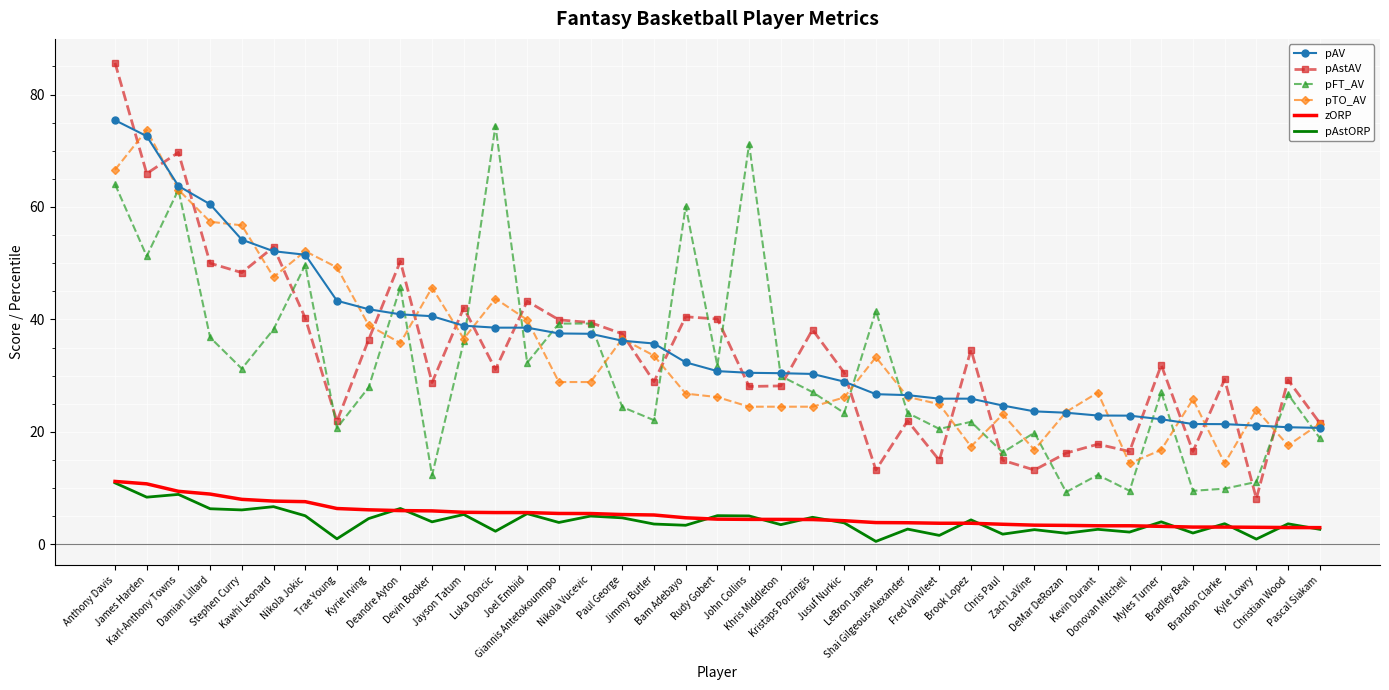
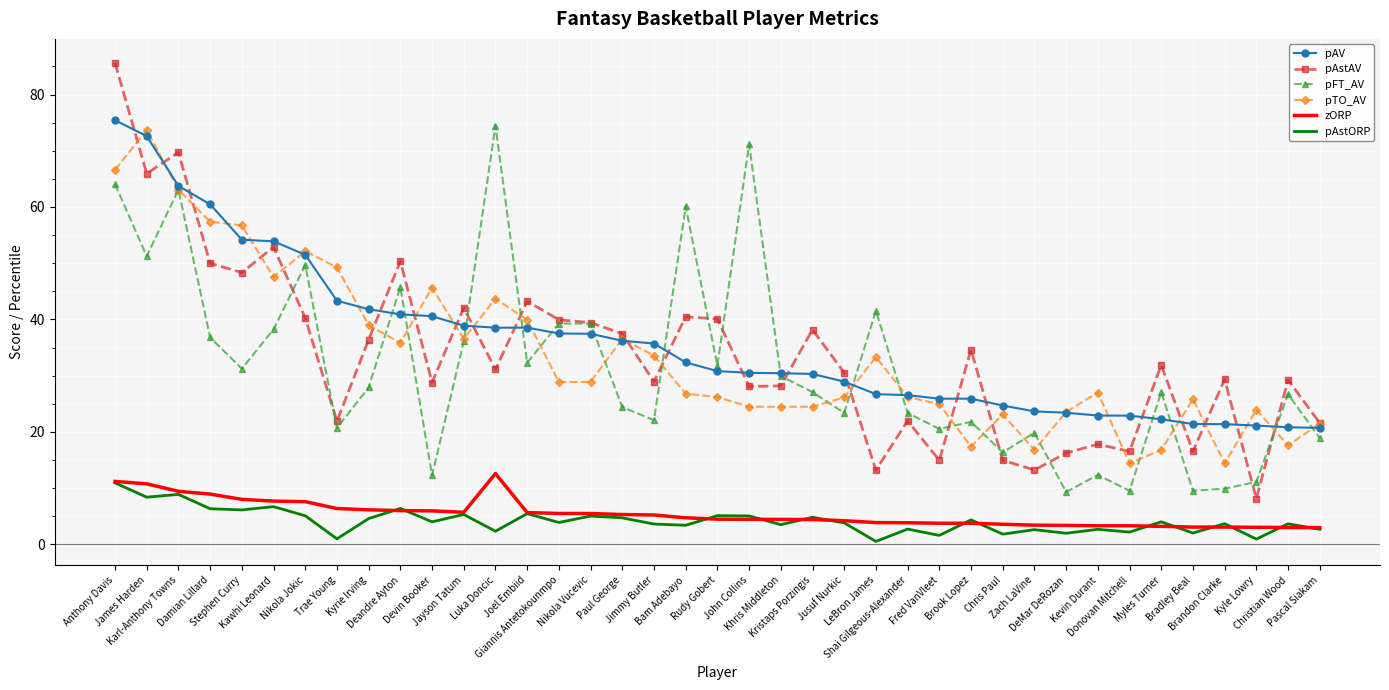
  {
    "pAV": {
      "Anthony Davis": 75,
      "James Harden": 73,
      "Karl-Anthony Towns": 64,
      "Damian Lillard": 60,
      "Stephen Curry": 54,
-     "Kawhi Leonard": 52,
+     "Kawhi Leonard": 54,
      "Nikola Jokic": 52,
      "Trae Young": 43,
      "Kyrie Irving": 42,
      "Deandre Ayton": 41,
      "Devin Booker": 41,
      "Jayson Tatum": 39,
      "Luka Doncic": 39,
      "Joel Embiid": 39,
      "Giannis Antetokounmpo": 38,
      "Nikola Vucevic": 37,
      "Jimmy Butler": 36,
      "Bam Adebayo": 32,
      "Rudy Gobert": 31,
      "John Collins": 31,
      "Khris Middleton": 30,
      "Kristaps Porzingis": 30,
      "Jusuf Nurkic": 29,
      "LeBron James": 27,
      "Fred VanVleet": 26,
      "Brook Lopez": 26,
      "Chris Paul": 25,
      "Zach LaVine": 24,
      "Kevin Durant": 23,
      "Donovan Mitchell": 23,
      "Myles Turner": 22,
      "Bradley Beal": 21,
      "Brandon Clarke": 21,
      "Kyle Lowry": 21,
      "Christian Wood": 21,
      "Pascal Siakam": 21
    },
    "zORP": {
      "James Harden": 11,
      "Karl-Anthony Towns": 9,
      "Damian Lillard": 9,
      "Stephen Curry": 8,
      "Kawhi Leonard": 8,
      "Nikola Jokic": 8,
      "Trae Young": 6,
      "Kyrie Irving": 6,
      "Devin Booker": 6,
-     "Luka Doncic": 6,
+     "Luka Doncic": 13,
      "Giannis Antetokounmpo": 5,
      "Nikola Vucevic": 5,
      "Paul George": 5,
      "Jimmy Butler": 5,
      "Bam Adebayo": 5,
      "Rudy Gobert": 4,
      "John Collins": 4,
      "Khris Middleton": 4,
      "LeBron James": 4,
      "Shai Gilgeous-Alexander": 4,
      "Fred VanVleet": 4,
      "Brook Lopez": 4,
      "Chris Paul": 4,
      "Zach LaVine": 3,
      "DeMar DeRozan": 3,
      "Kevin Durant": 3,
      "Donovan Mitchell": 3,
      "Myles Turner": 3,
      "Bradley Beal": 3,
      "Brandon Clarke": 3,
      "Kyle Lowry": 3,
      "Christian Wood": 3
    }
  }
